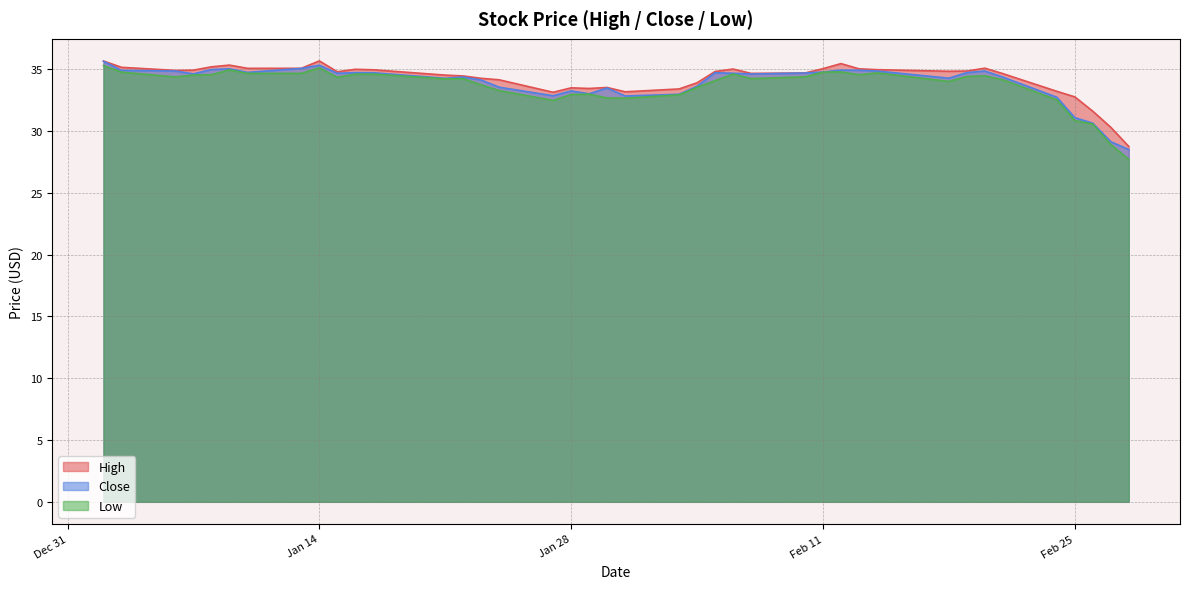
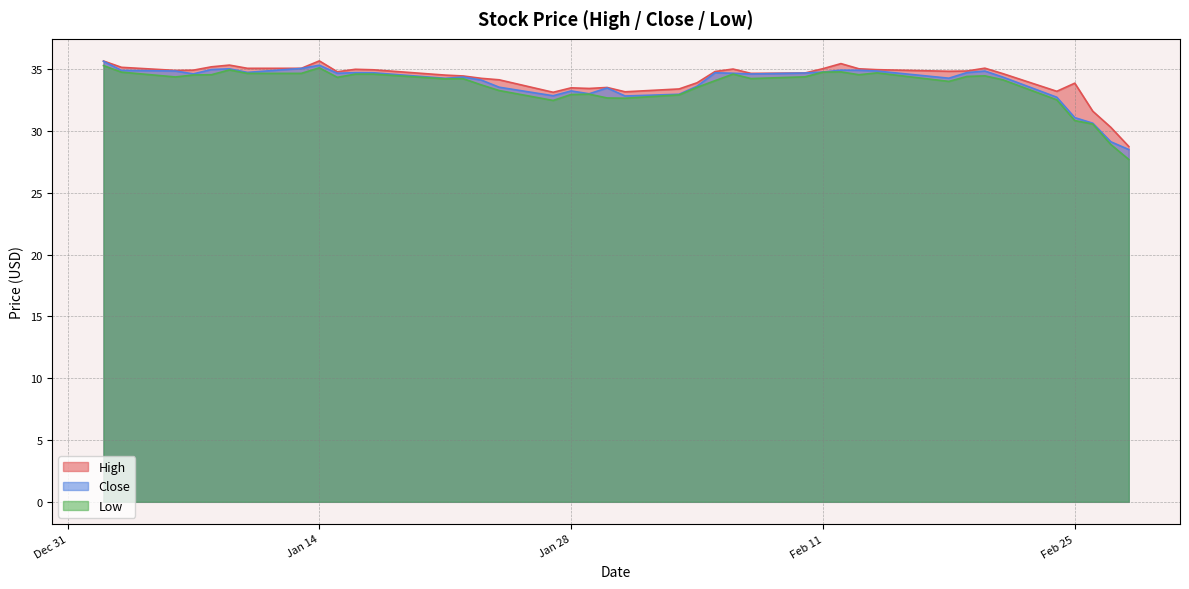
  {
    "High": {
      "Jan 14": 35.7,
      "Jan 28": 33.5,
      "Feb 11": 35.0,
-     "Feb 25": 32.8
+     "Feb 25": 33.9
    },
    "Close": {
      "Jan 14": 35.3,
      "Jan 28": 33.2,
      "Feb 25": 31.1
    },
    "Low": {
      "Jan 14": 35.1,
      "Jan 28": 33.0,
      "Feb 25": 30.8
    }
  }
